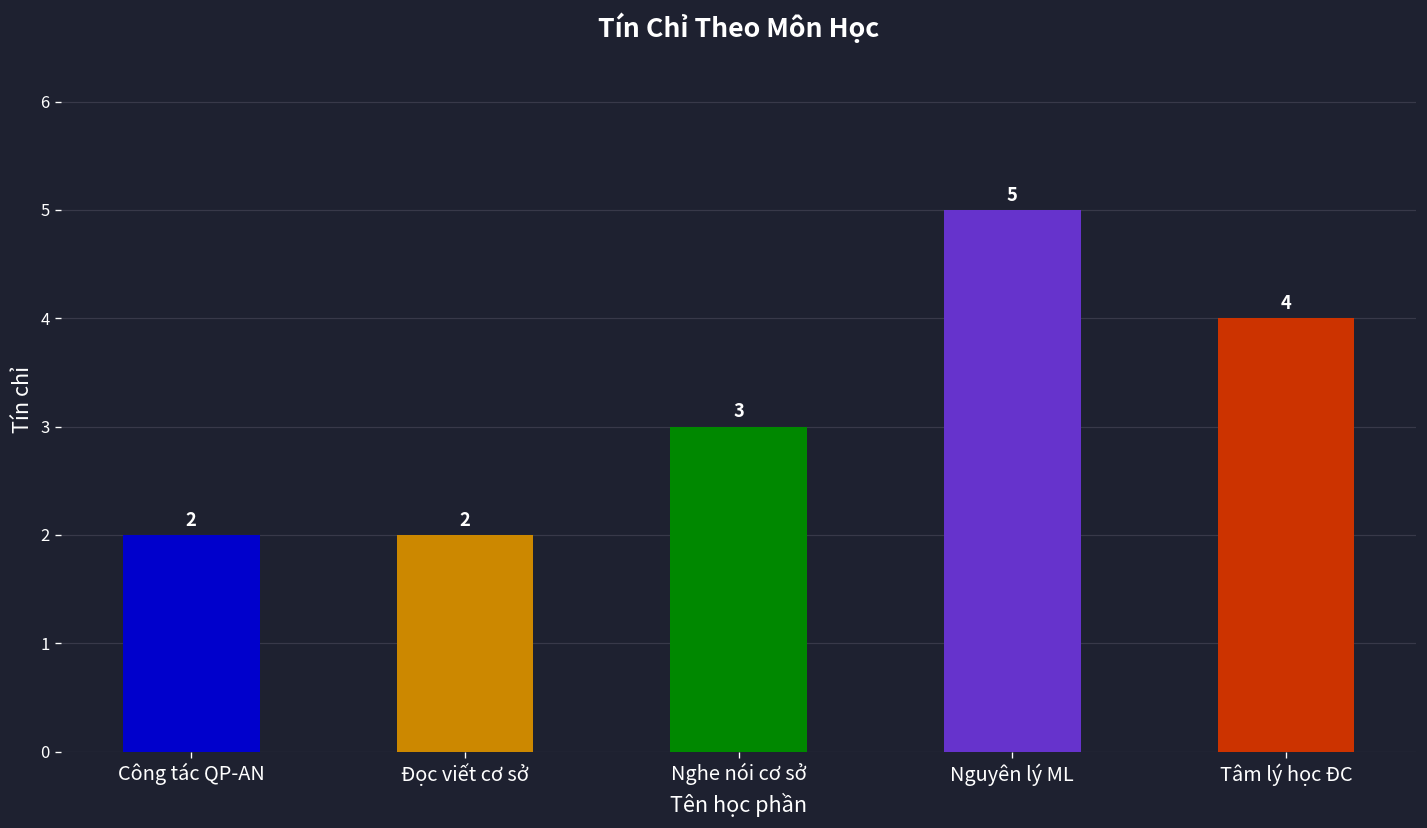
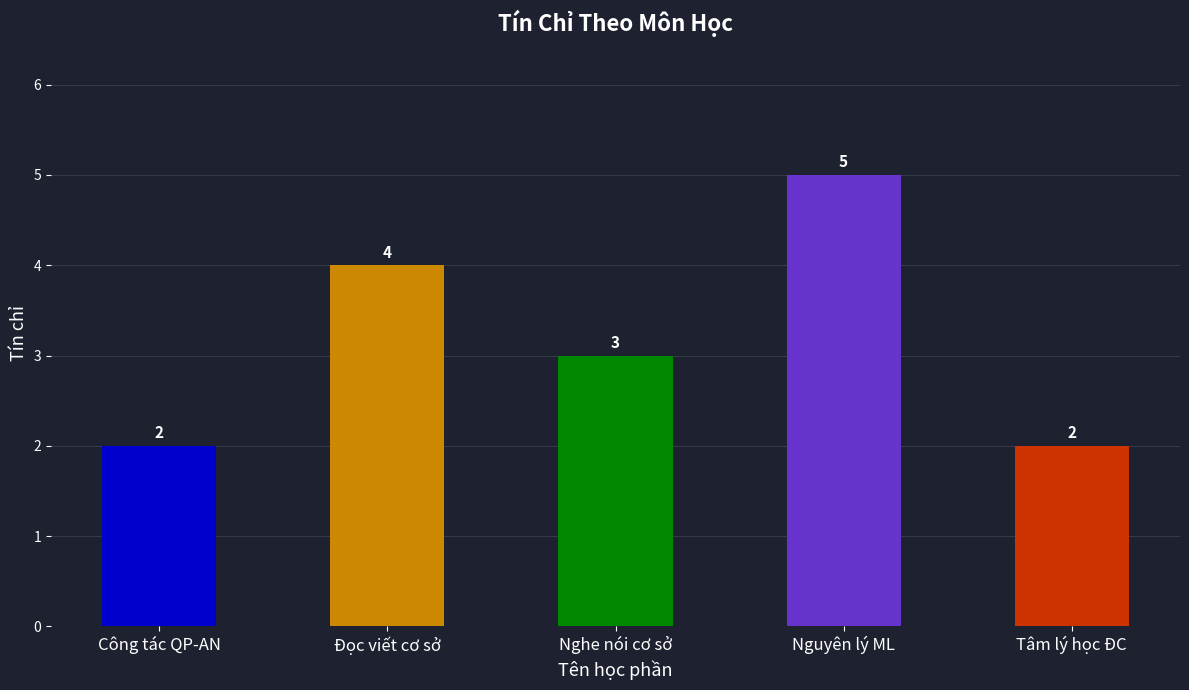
  {
    "Công tác QP-AN": 2,
-   "Đọc viết cơ sở": 2,
+   "Đọc viết cơ sở": 4,
    "Nghe nói cơ sở": 3,
    "Nguyên lý ML": 5,
-   "Tâm lý học ĐC": 4
+   "Tâm lý học ĐC": 2
  }
